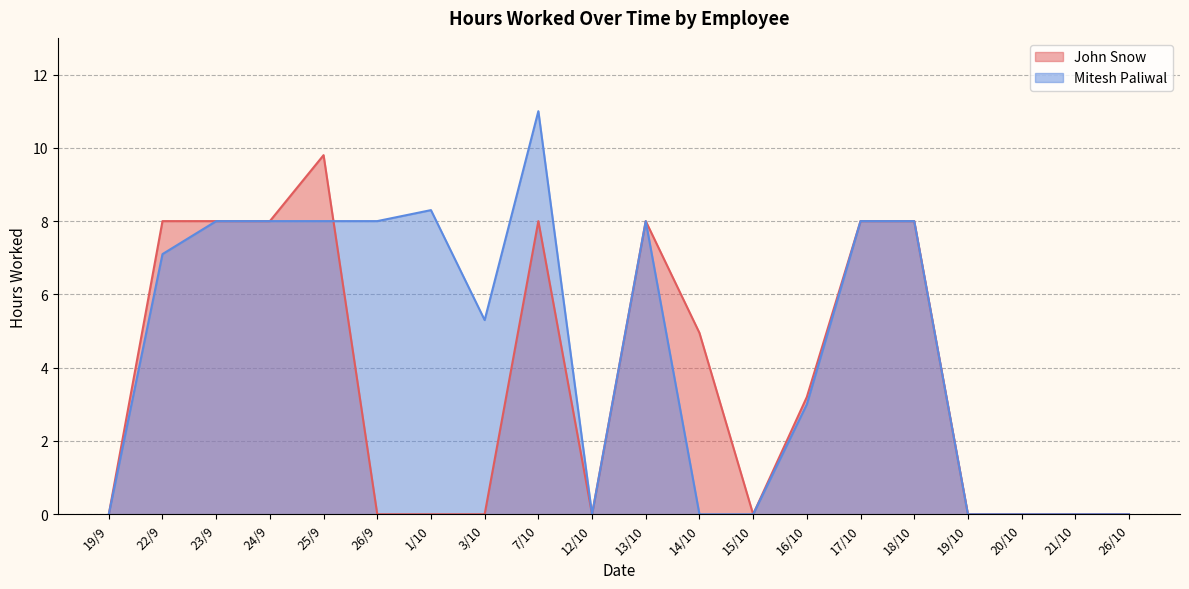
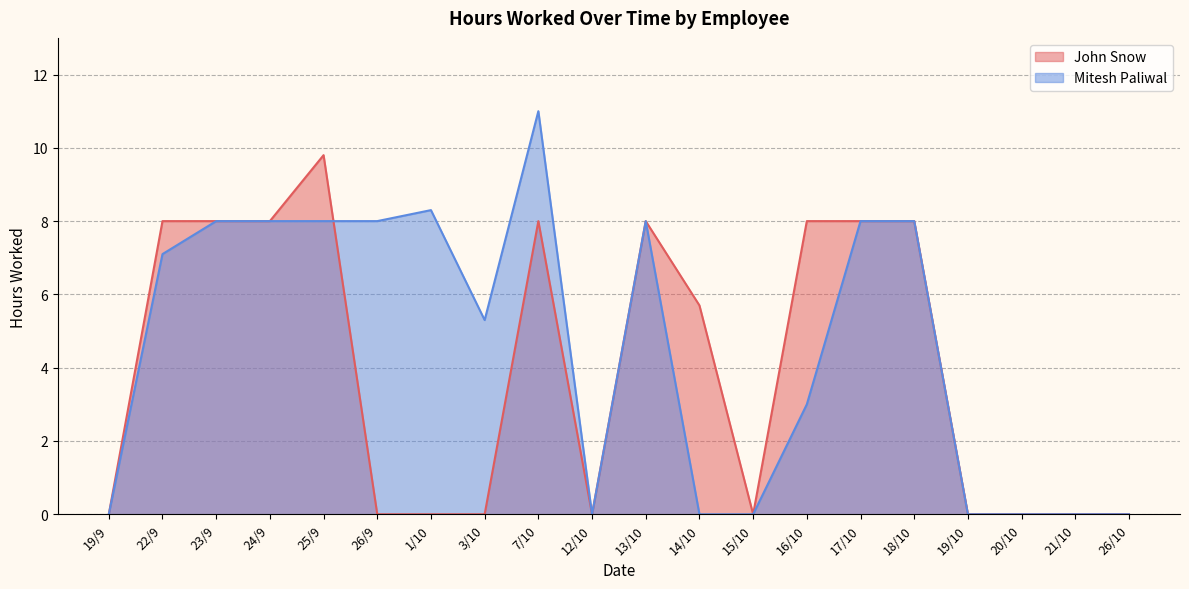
  {
    "John Snow": {
      "22/9": 8.0,
      "25/9": 9.8,
      "26/9": 0.0,
      "1/10": 0.0,
      "3/10": 0.0,
      "7/10": 8.0,
-     "14/10": 5.0,
-     "16/10": 3.2
+     "14/10": 5.7,
+     "16/10": 8.0
    },
    "Mitesh Paliwal": {
      "22/9": 7.1,
      "25/9": 8.0,
      "26/9": 8.0,
      "1/10": 8.3,
      "3/10": 5.3,
      "7/10": 11.0,
      "14/10": 0.0,
      "16/10": 3.0
    }
  }
